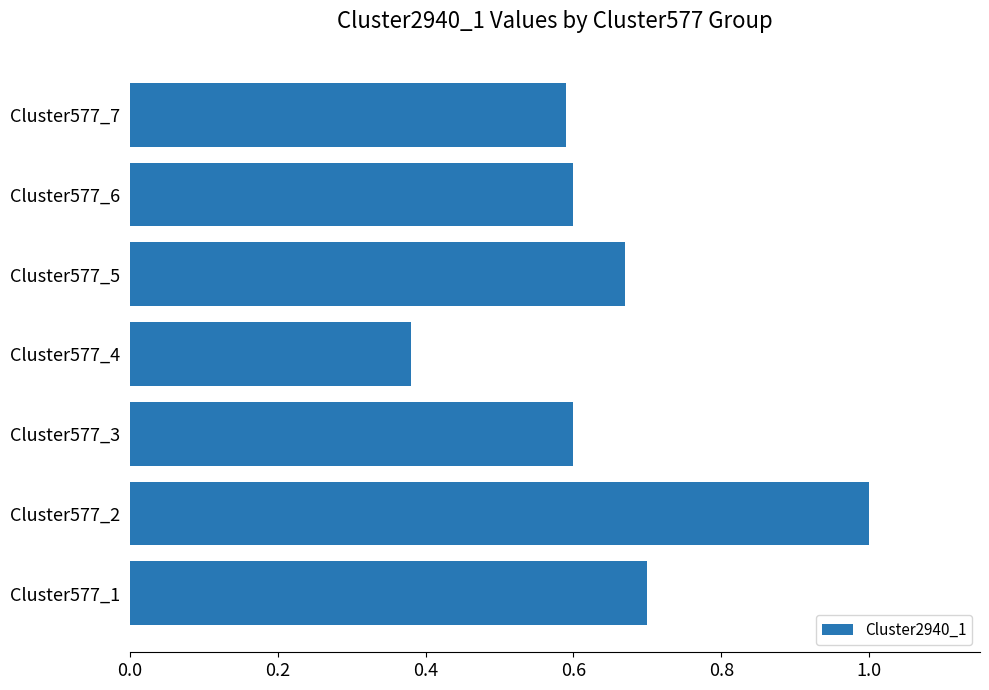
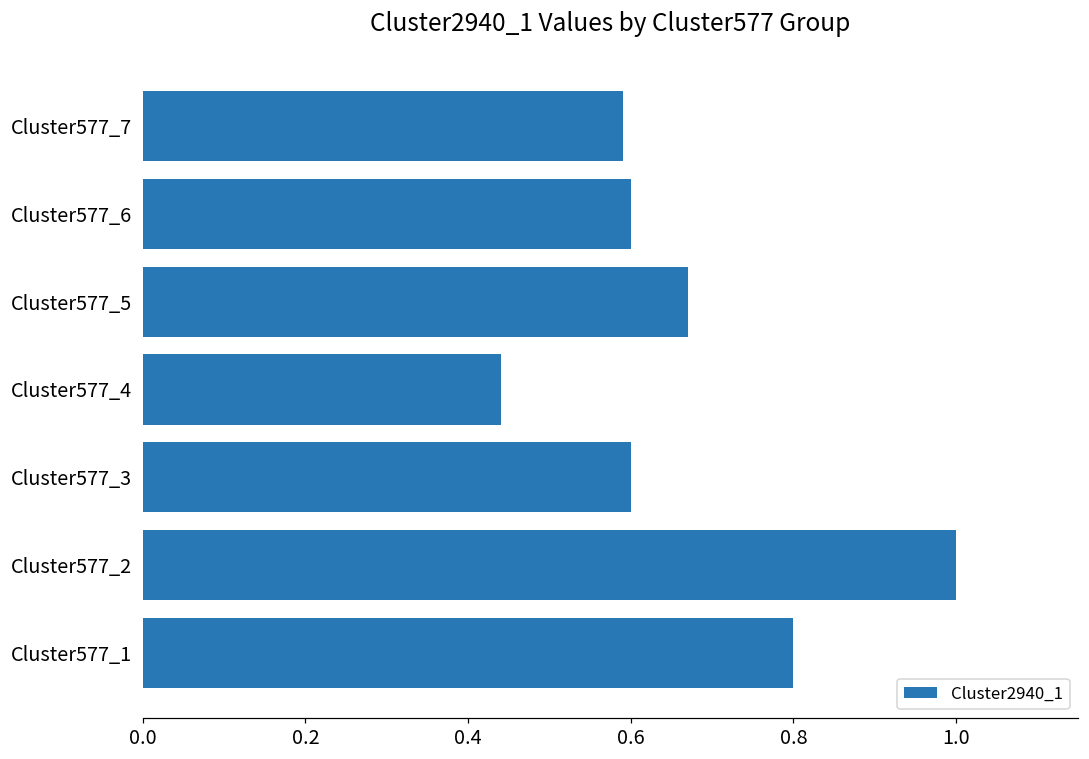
  {
    "Cluster577_7": 0.59,
    "Cluster577_6": 0.60,
    "Cluster577_5": 0.67,
-   "Cluster577_4": 0.38,
+   "Cluster577_4": 0.44,
    "Cluster577_3": 0.60,
    "Cluster577_2": 1.00,
-   "Cluster577_1": 0.7
+   "Cluster577_1": 0.8
  }
